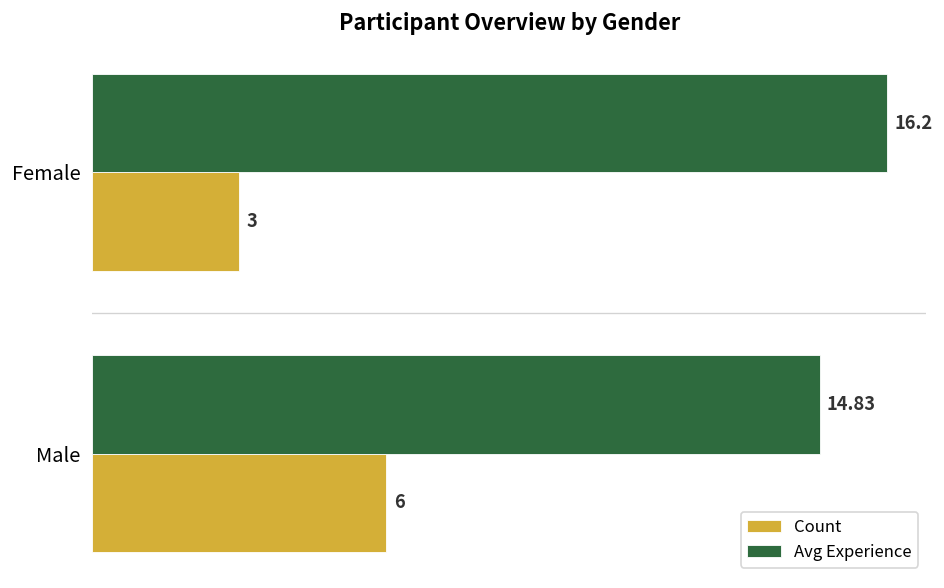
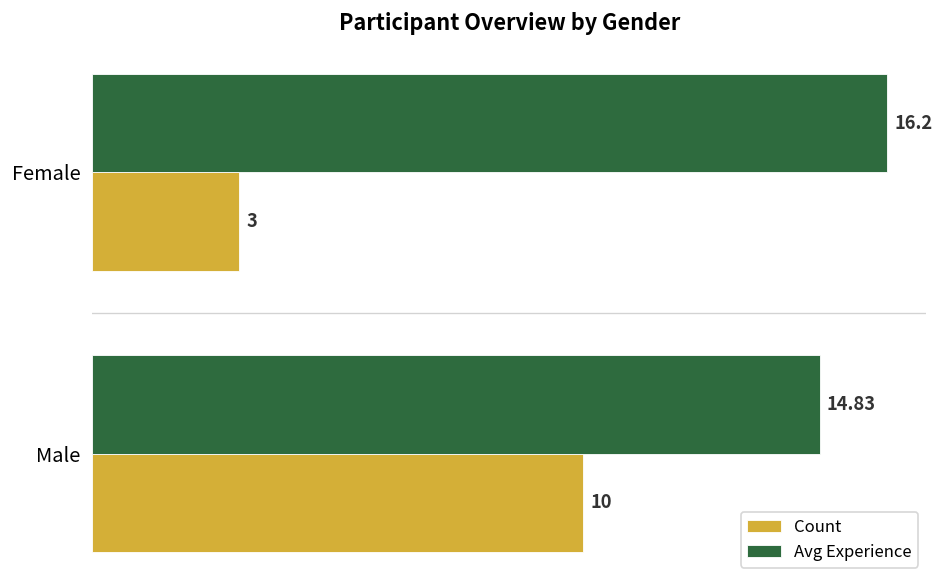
  {
    "Count": {
      "Female": 3,
-     "Male": 6
+     "Male": 10
    },
    "Avg Experience": {
      "Female": 16.2,
      "Male": 14.83
    }
  }
